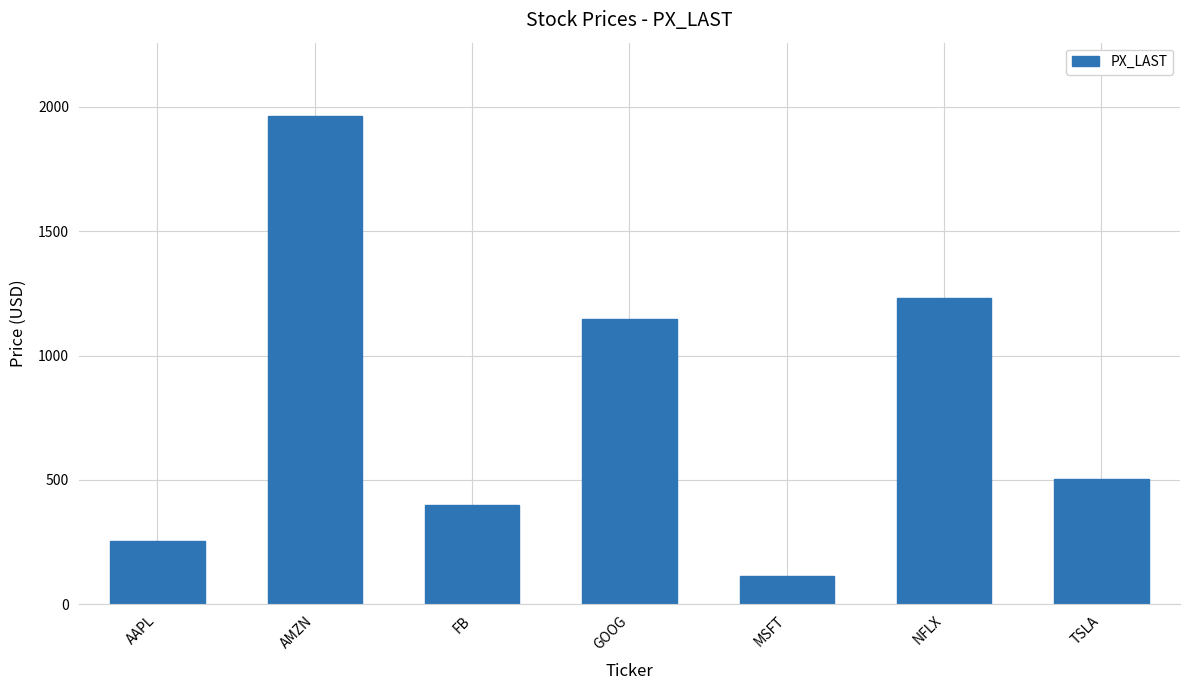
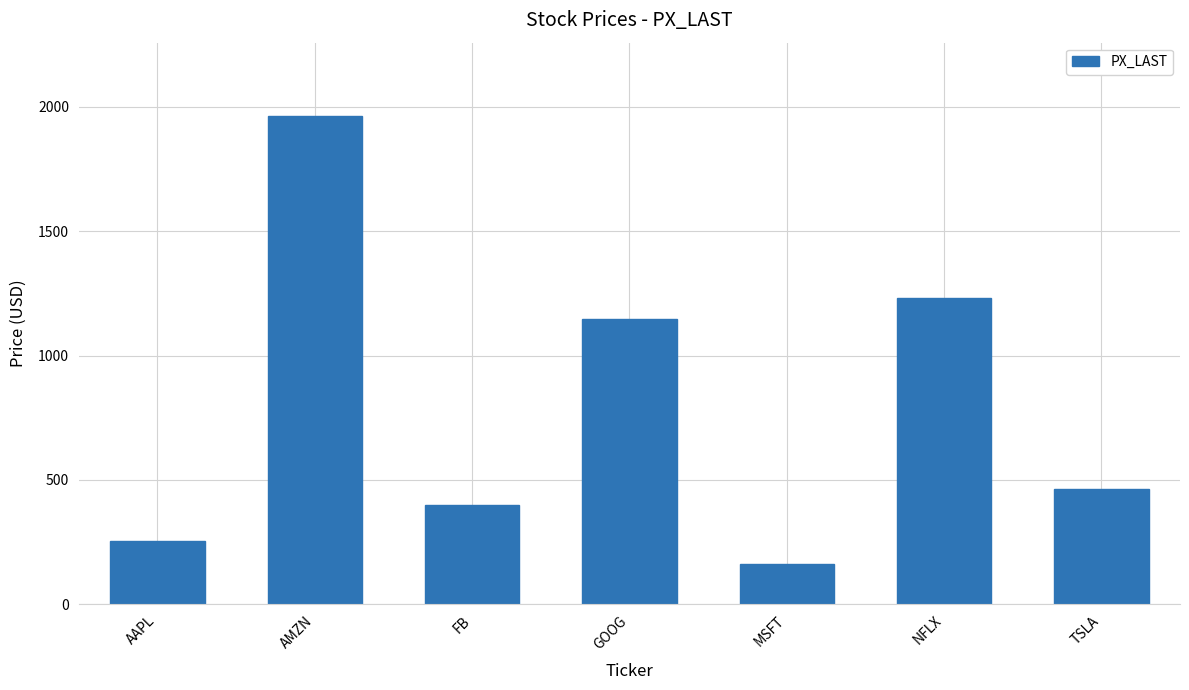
  {
    "AAPL": 250,
    "AMZN": 1960,
    "FB": 400,
    "GOOG": 1150,
-   "MSFT": 110,
+   "MSFT": 160,
    "NFLX": 1230,
-   "TSLA": 500
+   "TSLA": 460
  }
